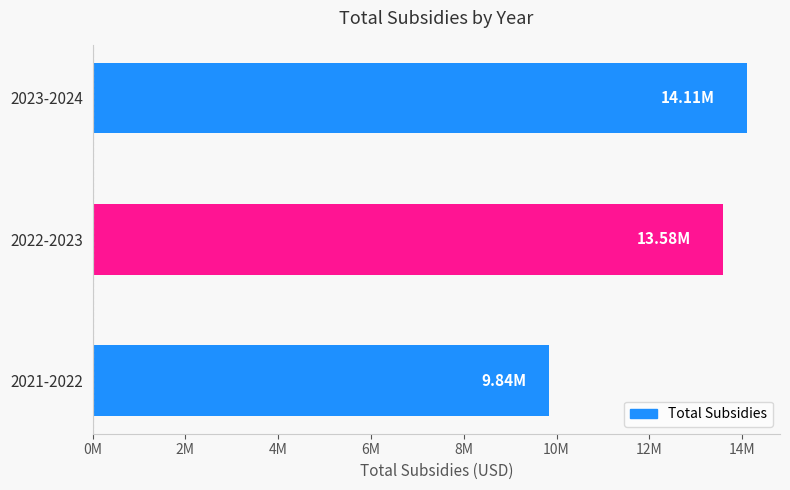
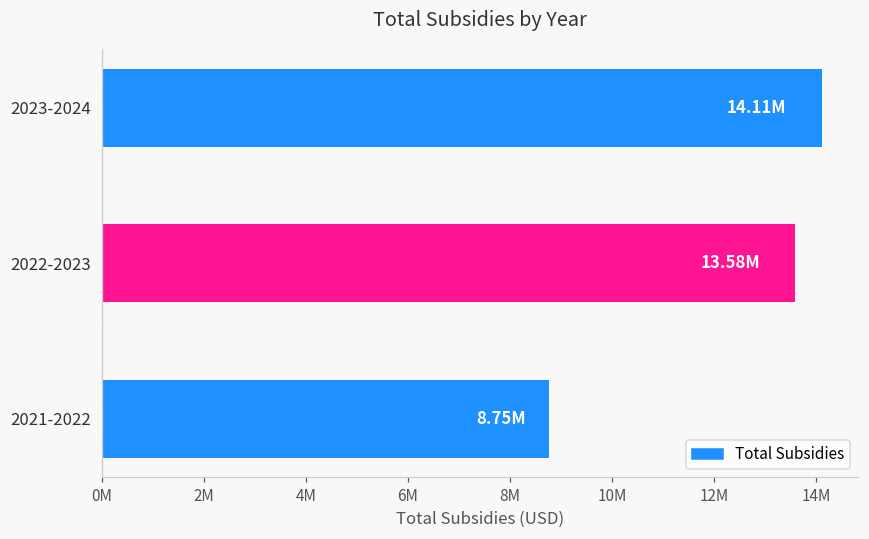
  {
    "2023-2024": "14.11M",
    "2022-2023": "13.58M",
-   "2021-2022": "9.84M"
+   "2021-2022": "8.75M"
  }
